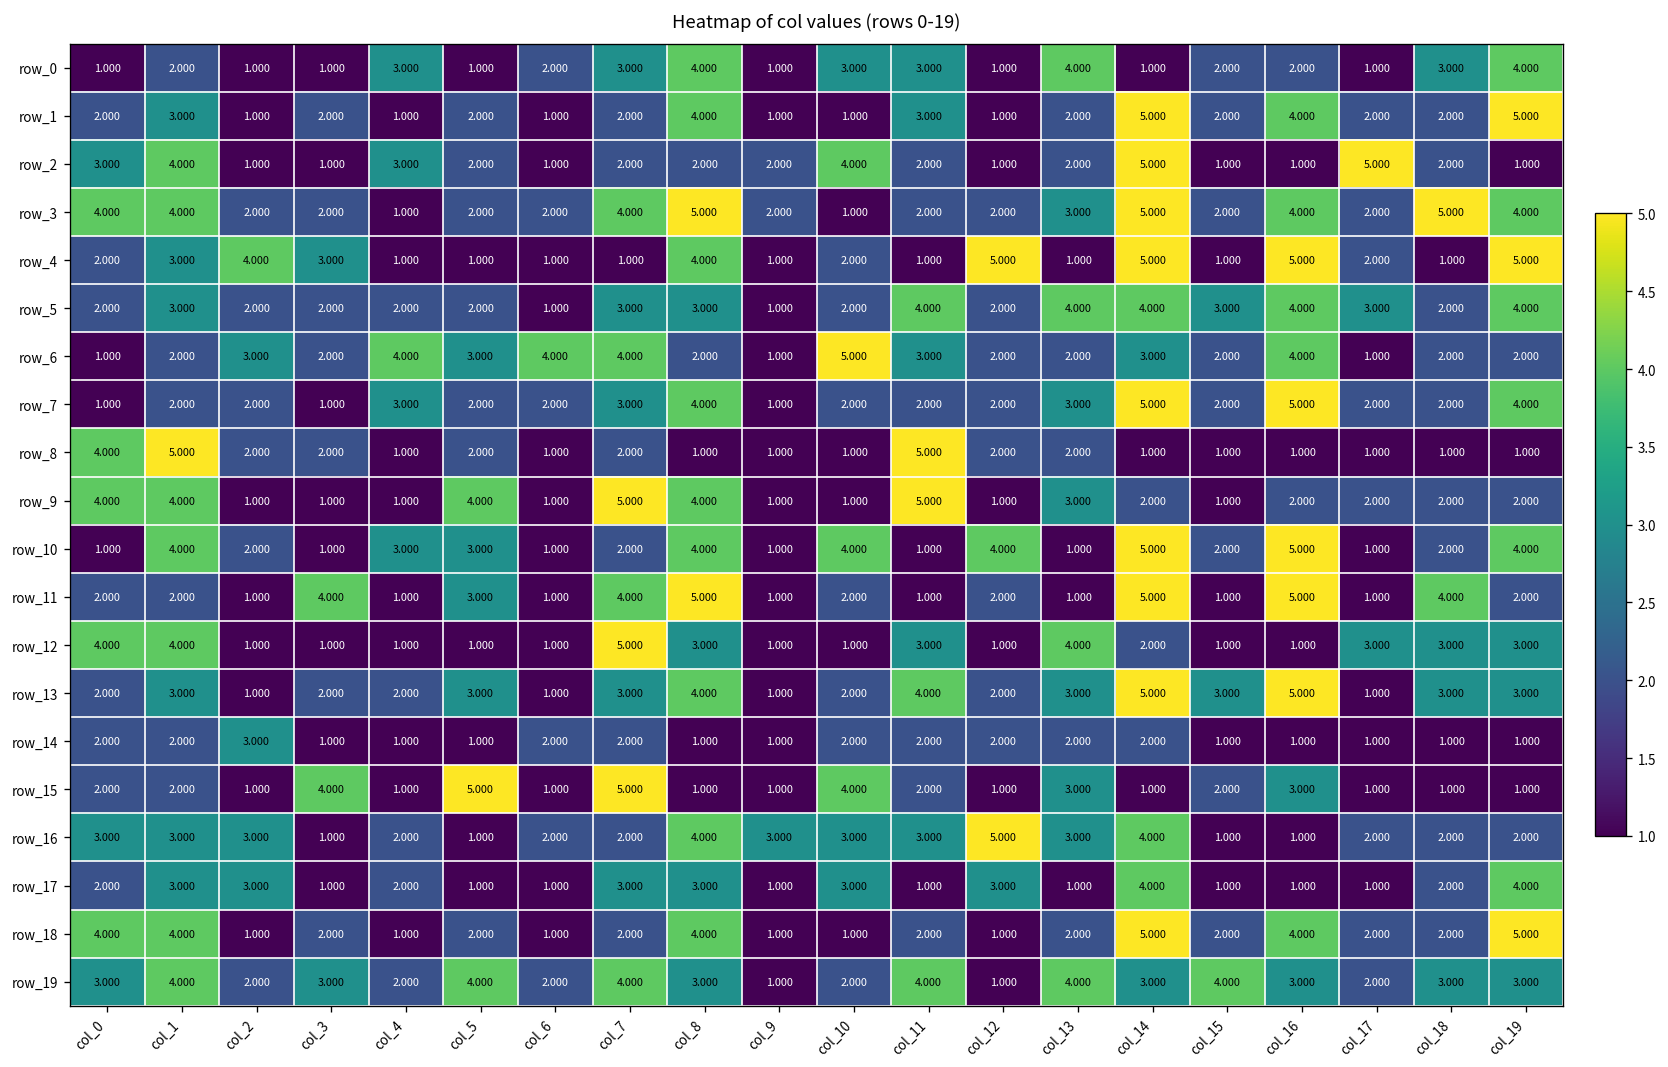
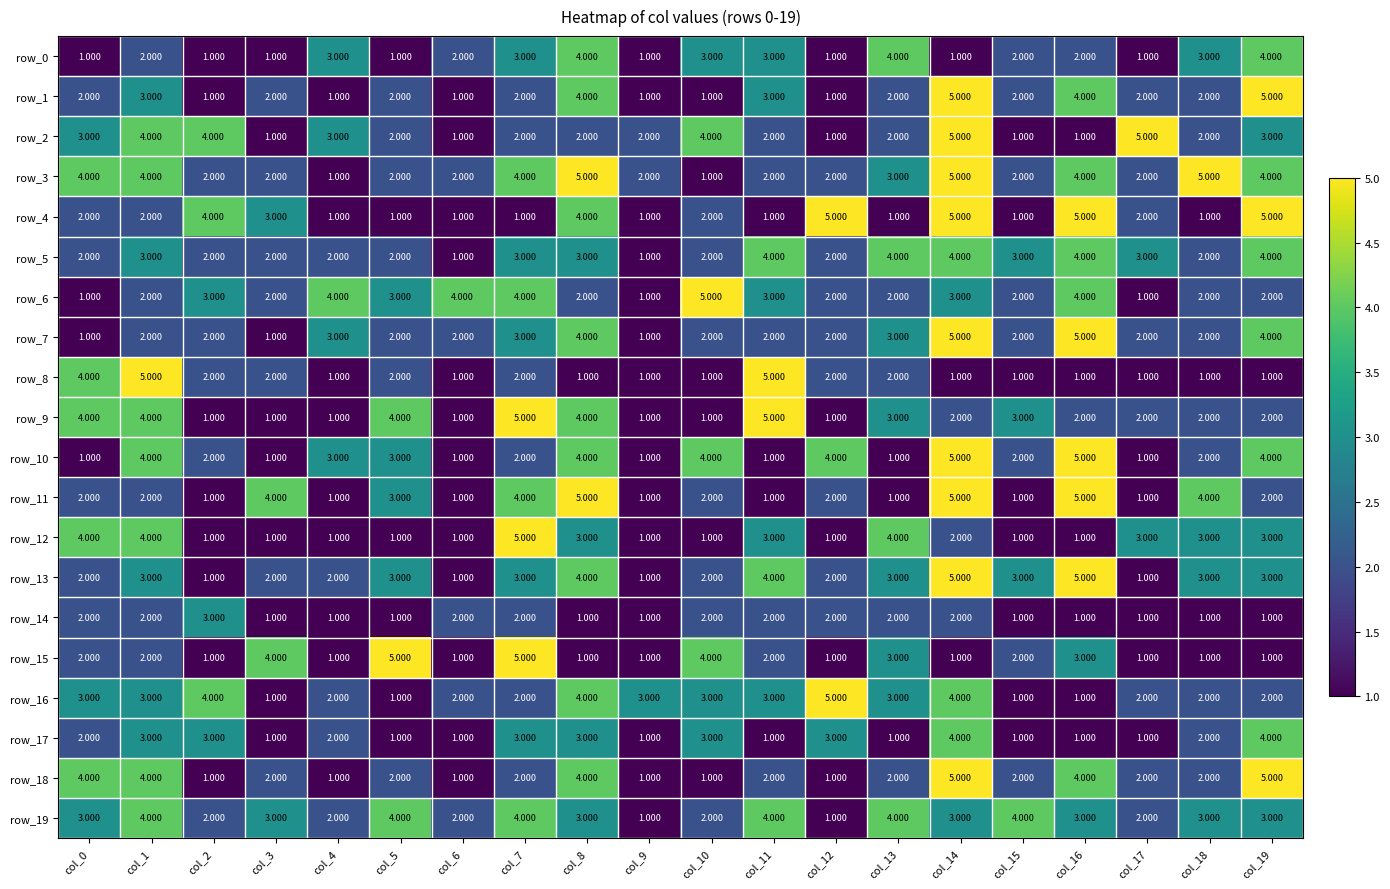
  {
    "row_2": {
      "col_0": 3.000,
      "col_1": 4.000,
-     "col_2": 1.000,
+     "col_2": 4.000,
      "col_3": 1.000,
      "col_4": 3.000,
      "col_5": 2.000,
      "col_6": 1.000,
      "col_7": 2.000,
      "col_8": 2.000,
      "col_9": 2.000,
      "col_10": 4.000,
      "col_11": 2.000,
      "col_12": 1.000,
      "col_13": 2.000,
      "col_14": 5.000,
      "col_15": 1.000,
      "col_16": 1.000,
      "col_17": 5.000,
      "col_18": 2.000,
-     "col_19": 1.000
+     "col_19": 3.000
    },
    "row_4": {
      "col_0": 2.000,
-     "col_1": 3.000,
+     "col_1": 2.000,
      "col_2": 4.000,
      "col_3": 3.000,
      "col_4": 1.000,
      "col_5": 1.000,
      "col_6": 1.000,
      "col_7": 1.000,
      "col_8": 4.000,
      "col_9": 1.000,
      "col_10": 2.000,
      "col_11": 1.000,
      "col_12": 5.000,
      "col_13": 1.000,
      "col_14": 5.000,
      "col_15": 1.000,
      "col_16": 5.000,
      "col_17": 2.000,
      "col_18": 1.000,
      "col_19": 5.000
    },
    "row_9": {
      "col_0": 4.000,
      "col_1": 4.000,
      "col_2": 1.000,
      "col_3": 1.000,
      "col_4": 1.000,
      "col_5": 4.000,
      "col_6": 1.000,
      "col_7": 5.000,
      "col_8": 4.000,
      "col_9": 1.000,
      "col_10": 1.000,
      "col_11": 5.000,
      "col_12": 1.000,
      "col_13": 3.000,
      "col_14": 2.000,
-     "col_15": 1.000,
+     "col_15": 3.000,
      "col_16": 2.000,
      "col_17": 2.000,
      "col_18": 2.000,
      "col_19": 2.000
    },
    "row_16": {
      "col_0": 3.000,
      "col_1": 3.000,
-     "col_2": 3.000,
+     "col_2": 4.000,
      "col_3": 1.000,
      "col_4": 2.000,
      "col_5": 1.000,
      "col_6": 2.000,
      "col_7": 2.000,
      "col_8": 4.000,
      "col_9": 3.000,
      "col_10": 3.000,
      "col_11": 3.000,
      "col_12": 5.000,
      "col_13": 3.000,
      "col_14": 4.000,
      "col_15": 1.000,
      "col_16": 1.000,
      "col_17": 2.000,
      "col_18": 2.000,
      "col_19": 2.000
    }
  }
